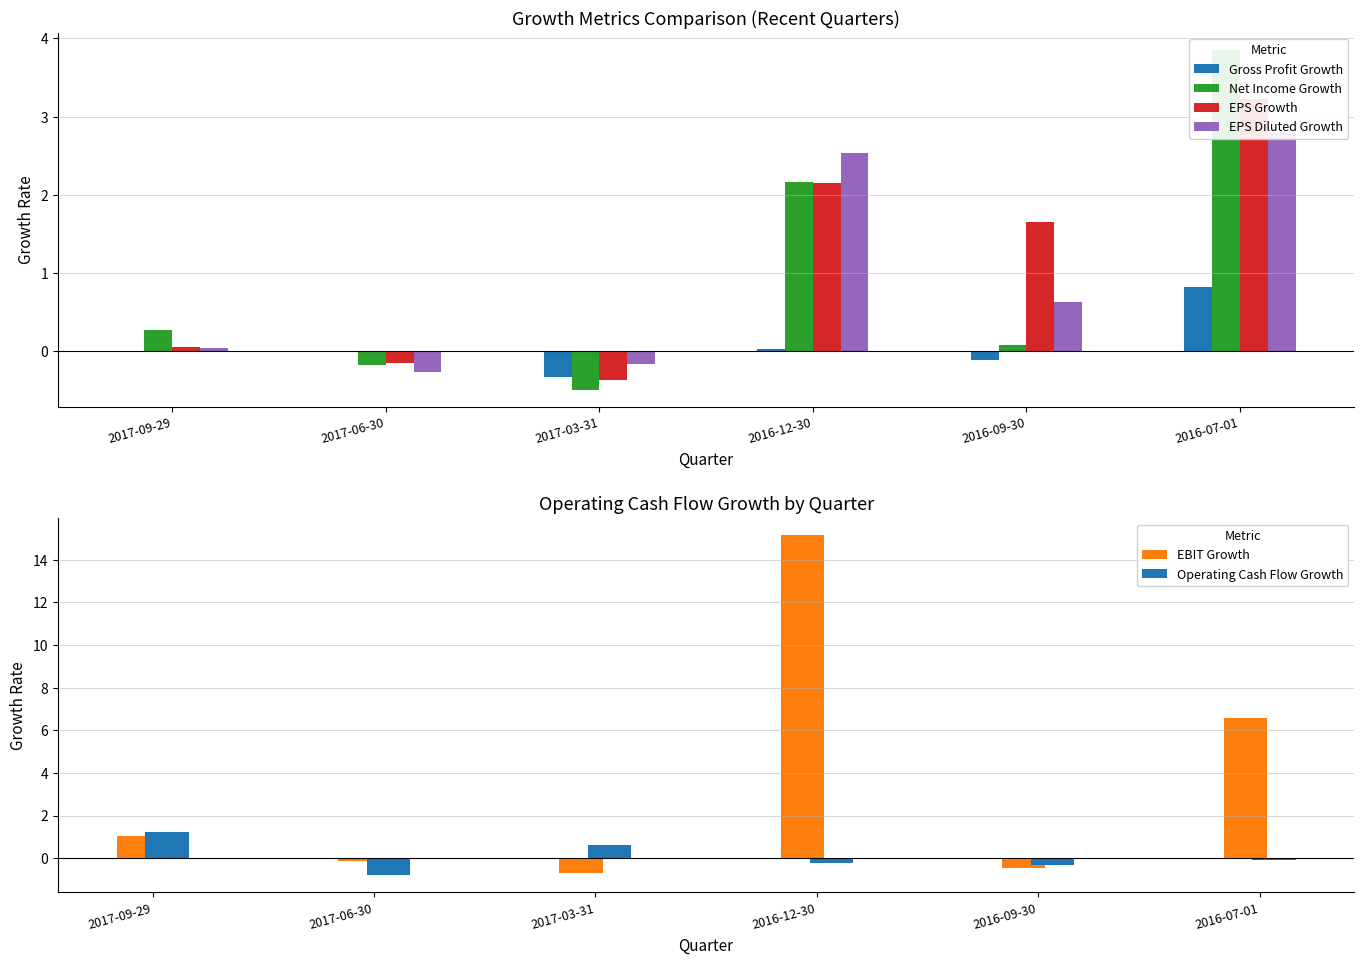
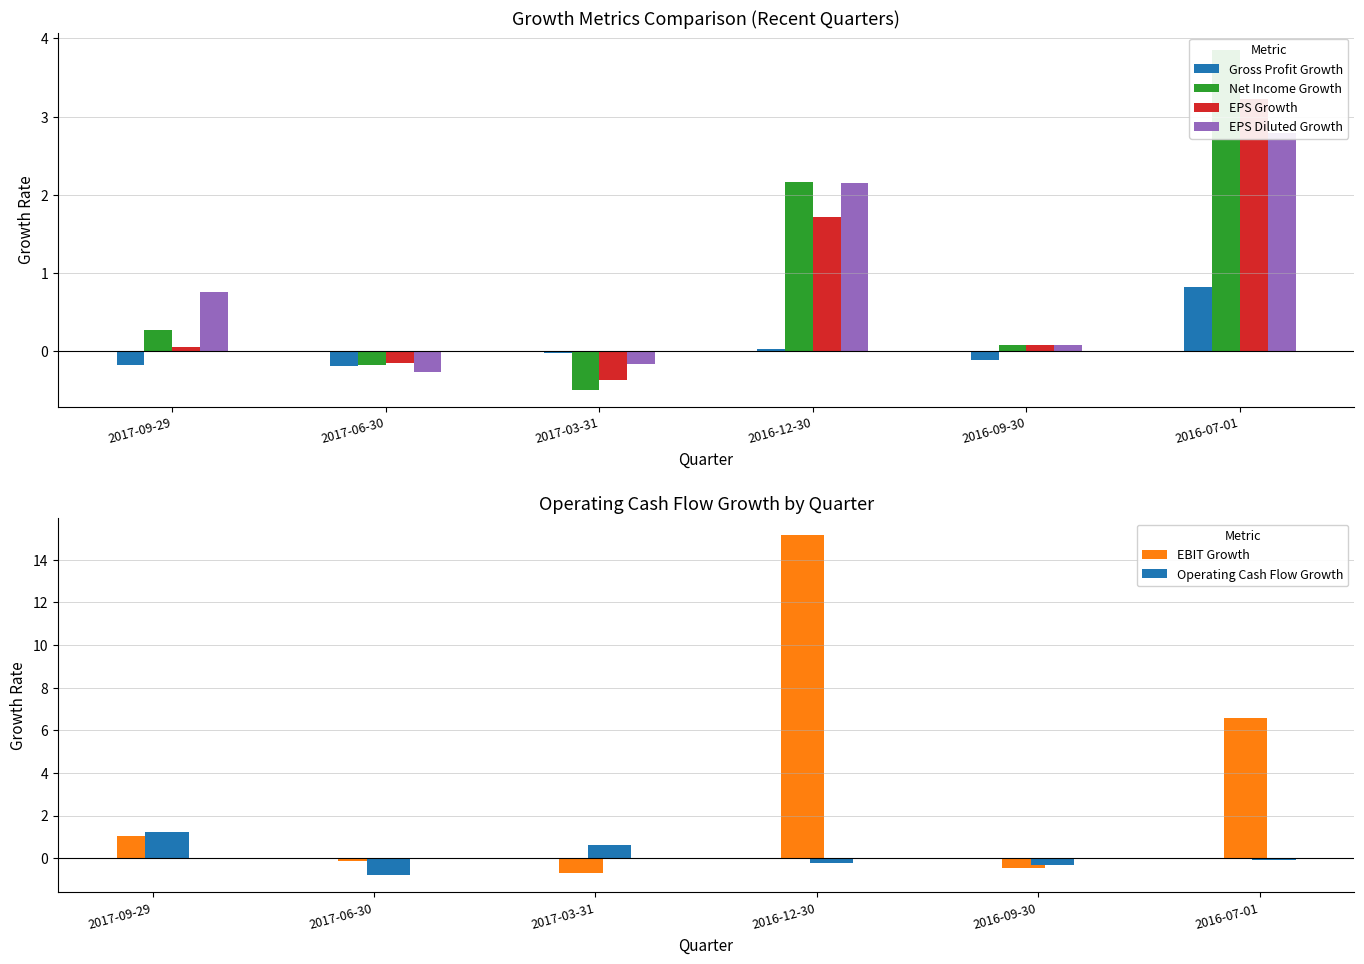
  {
    "Growth Metrics Comparison (Recent Quarters)": {
      "Gross Profit Growth": {
-       "2017-09-29": 0.0,
-       "2017-06-30": 0.0,
-       "2017-03-31": -0.3,
+       "2017-09-29": -0.2,
+       "2017-06-30": -0.2,
+       "2017-03-31": 0.0,
        "2016-09-30": -0.1,
        "2016-07-01": 0.8
      },
      "Net Income Growth": {
        "2017-09-29": 0.3,
        "2017-06-30": -0.2,
        "2017-03-31": -0.5,
        "2016-12-30": 2.2,
        "2016-09-30": 0.1
      },
      "EPS Growth": {
        "2017-09-29": 0.0,
        "2017-06-30": -0.2,
        "2017-03-31": -0.4,
-       "2016-12-30": 2.2,
-       "2016-09-30": 1.6
+       "2016-12-30": 1.7,
+       "2016-09-30": 0.1
      },
      "EPS Diluted Growth": {
-       "2017-09-29": 0.0,
+       "2017-09-29": 0.8,
        "2017-06-30": -0.3,
        "2017-03-31": -0.2,
-       "2016-12-30": 2.5,
-       "2016-09-30": 0.6
+       "2016-12-30": 2.1,
+       "2016-09-30": 0.1
      }
    },
    "Operating Cash Flow Growth by Quarter": {
      "EBIT Growth": {
        "2017-09-29": 1.0,
        "2017-06-30": -0.1,
        "2017-03-31": -0.7,
        "2016-12-30": 15.1,
        "2016-09-30": -0.5,
        "2016-07-01": 6.6
      },
      "Operating Cash Flow Growth": {
        "2017-09-29": 1.2,
        "2017-06-30": -0.8,
        "2017-03-31": 0.6,
        "2016-12-30": -0.2,
        "2016-09-30": -0.3
      }
    }
  }
